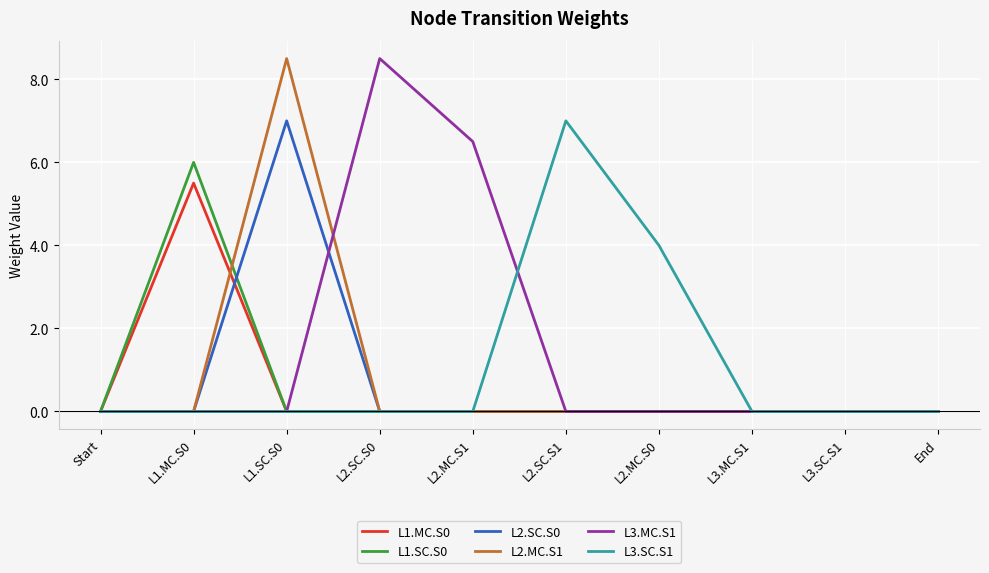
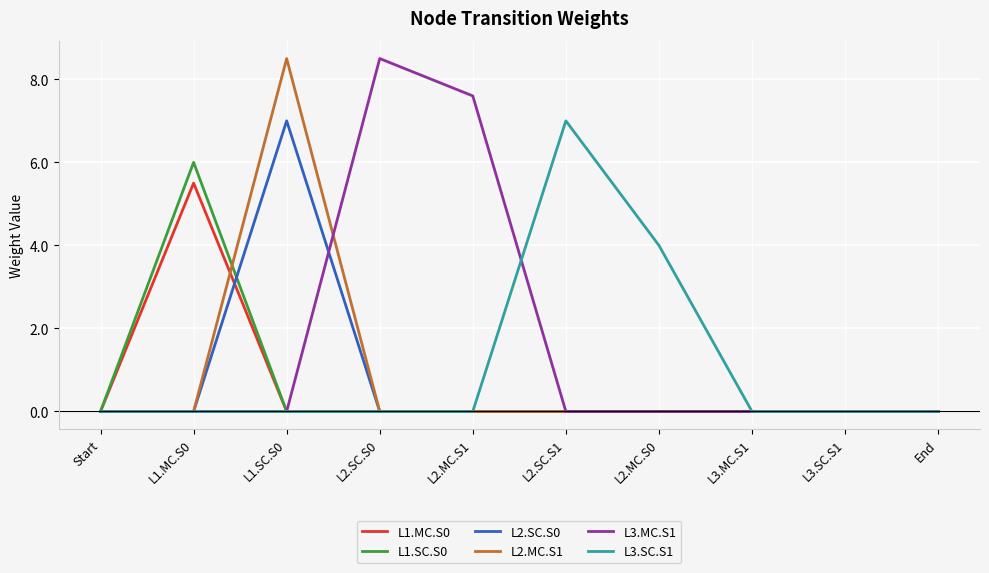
  {
    "L1.MC.S0": {
      "L1.MC.S0": 5.5
    },
    "L1.SC.S0": {
      "L1.MC.S0": 6.0
    },
    "L2.SC.S0": {
      "L1.SC.S0": 7.0
    },
    "L2.MC.S1": {
      "L1.SC.S0": 8.5
    },
    "L3.MC.S1": {
      "L2.SC.S0": 8.5,
-     "L2.MC.S1": 6.5
+     "L2.MC.S1": 7.6
    },
    "L3.SC.S1": {
      "L2.SC.S1": 7.0,
      "L2.MC.S0": 4.0
    }
  }
